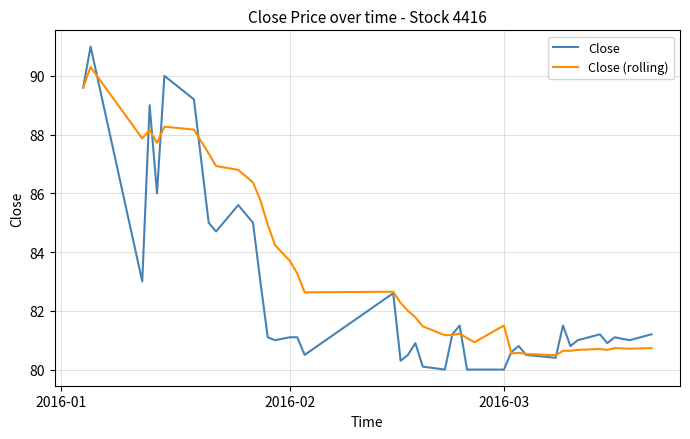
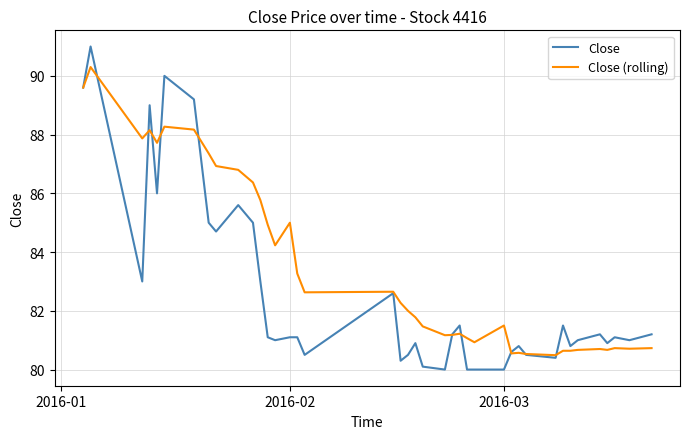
  {
    "Close": {
      "2016-02": 81.1,
      "2016-03": 80.0
    },
    "Close (rolling)": {
-     "2016-02": 83.7,
+     "2016-02": 85.0,
      "2016-03": 81.5
    }
  }
